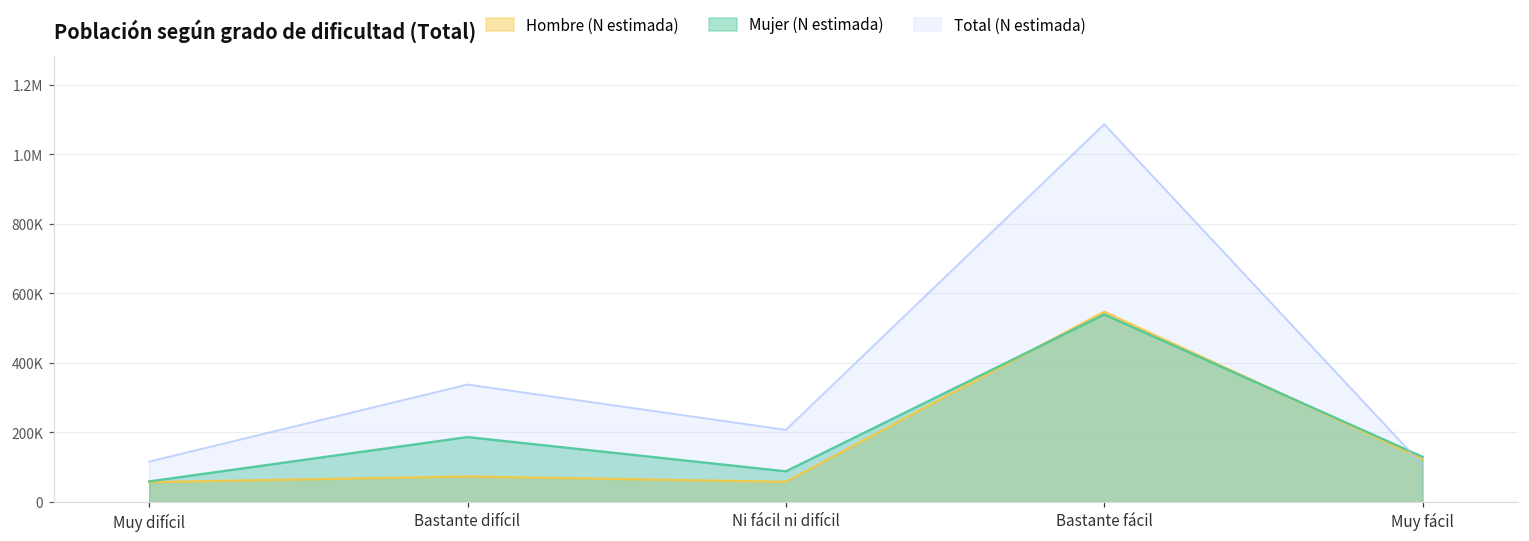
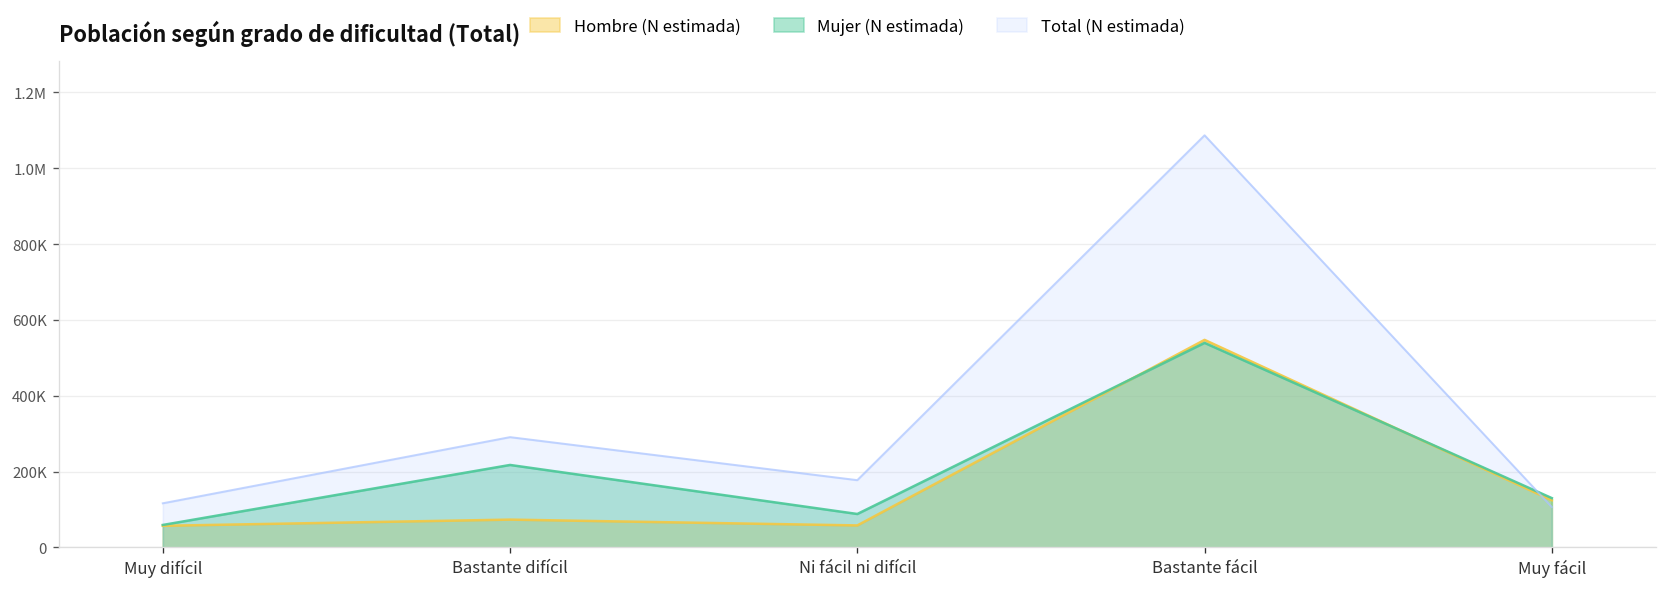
  {
    "Hombre (N estimada)": {
      "Bastante difícil": 70000,
      "Ni fácil ni difícil": 60000
    },
    "Mujer (N estimada)": {
-     "Bastante difícil": 190000,
+     "Bastante difícil": 220000,
      "Ni fácil ni difícil": 90000
    },
    "Total (N estimada)": {
      "Muy difícil": 120000,
-     "Bastante difícil": 340000,
-     "Ni fácil ni difícil": 210000,
+     "Bastante difícil": 290000,
+     "Ni fácil ni difícil": 180000,
      "Bastante fácil": 1090000,
      "Muy fácil": 110000
    }
  }
